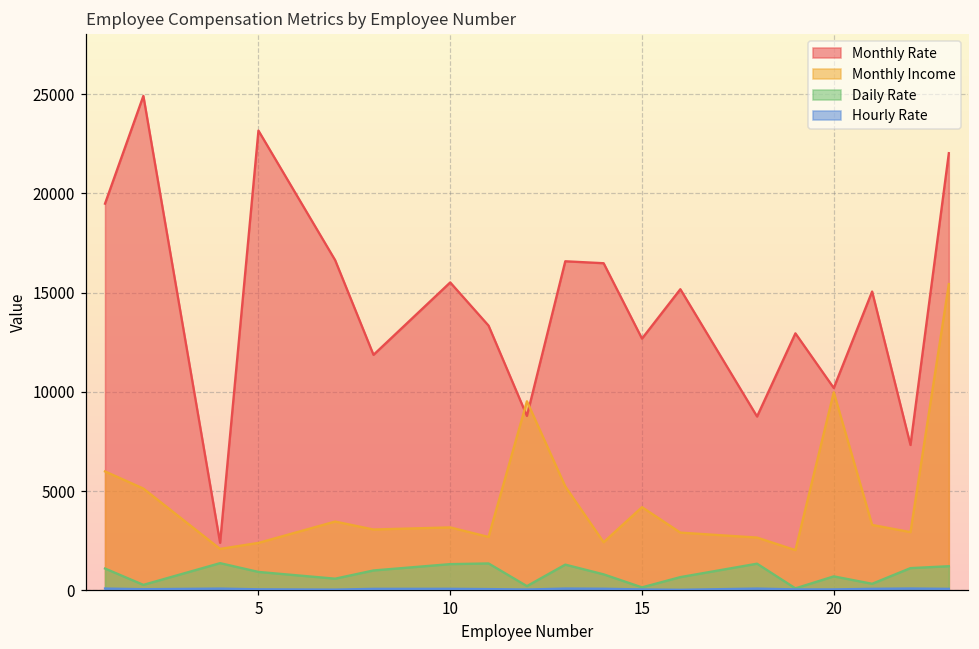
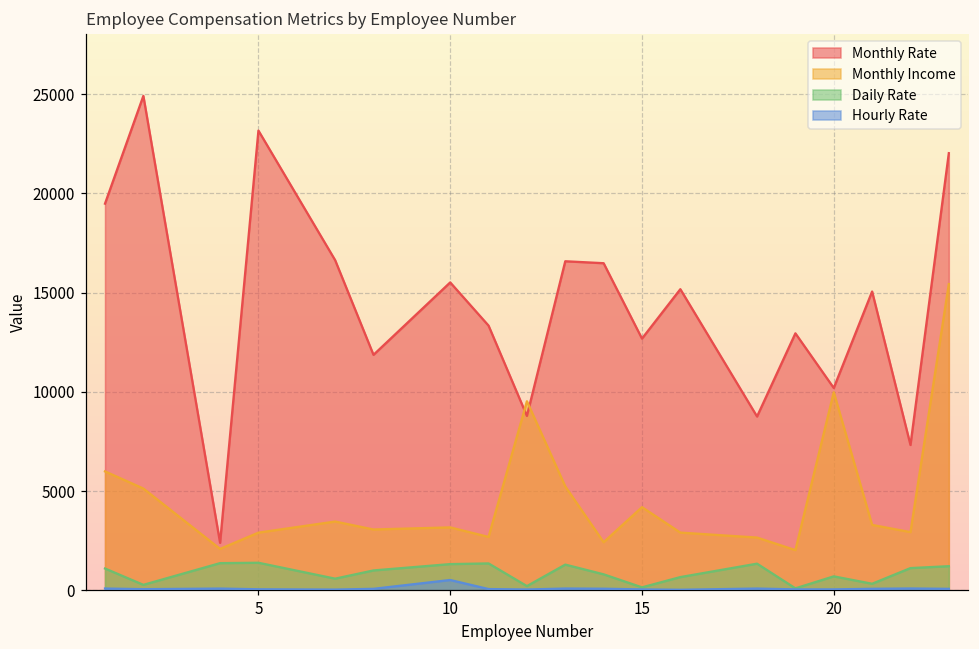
  {
    "Monthly Rate": {
      "5": 23200,
      "10": 15500,
      "15": 12700,
      "20": 10200
    },
    "Monthly Income": {
-     "5": 2400,
+     "5": 2900,
      "10": 3200,
      "15": 4200,
      "20": 10000
    },
    "Daily Rate": {
-     "5": 900,
+     "5": 1400,
      "10": 1300,
      "20": 700
    },
    "Hourly Rate": {
      "5": 100,
-     "10": 100,
+     "10": 500,
      "20": 100
    }
  }
